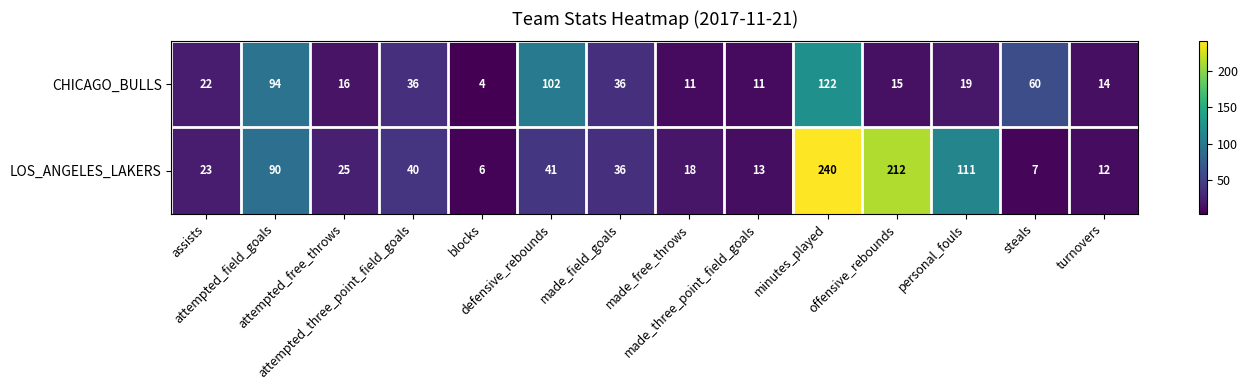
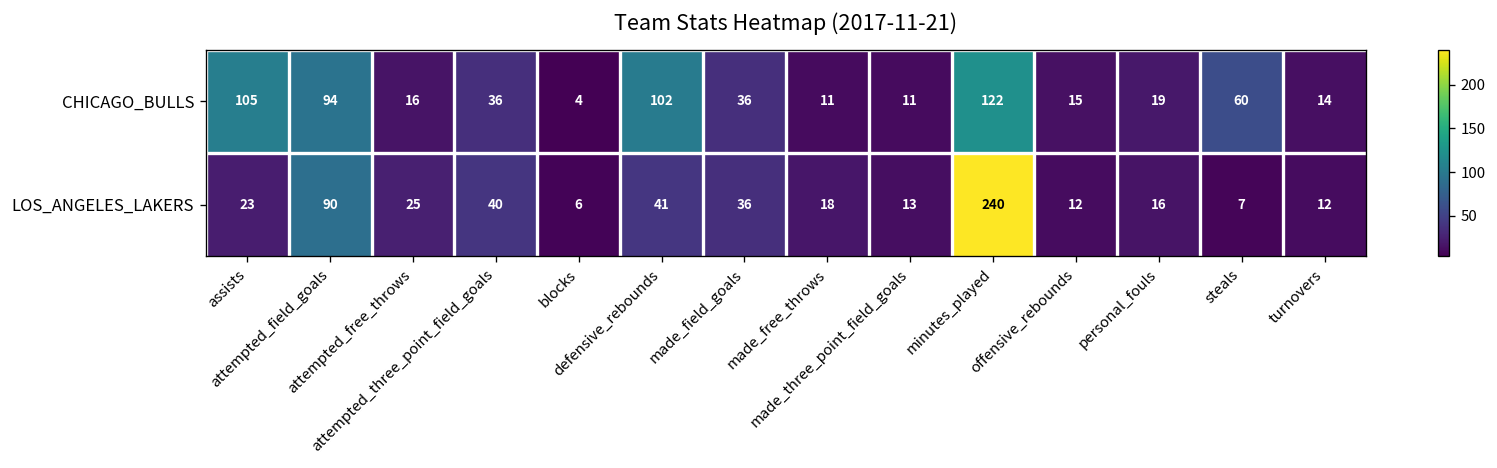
  {
    "CHICAGO_BULLS": {
-     "assists": 22,
+     "assists": 105,
      "attempted_field_goals": 94,
      "attempted_free_throws": 16,
      "attempted_three_point_field_goals": 36,
      "blocks": 4,
      "defensive_rebounds": 102,
      "made_field_goals": 36,
      "made_free_throws": 11,
      "made_three_point_field_goals": 11,
      "minutes_played": 122,
      "offensive_rebounds": 15,
      "personal_fouls": 19,
      "steals": 60,
      "turnovers": 14
    },
    "LOS_ANGELES_LAKERS": {
      "assists": 23,
      "attempted_field_goals": 90,
      "attempted_free_throws": 25,
      "attempted_three_point_field_goals": 40,
      "blocks": 6,
      "defensive_rebounds": 41,
      "made_field_goals": 36,
      "made_free_throws": 18,
      "made_three_point_field_goals": 13,
      "minutes_played": 240,
-     "offensive_rebounds": 212,
-     "personal_fouls": 111,
+     "offensive_rebounds": 12,
+     "personal_fouls": 16,
      "steals": 7,
      "turnovers": 12
    }
  }
